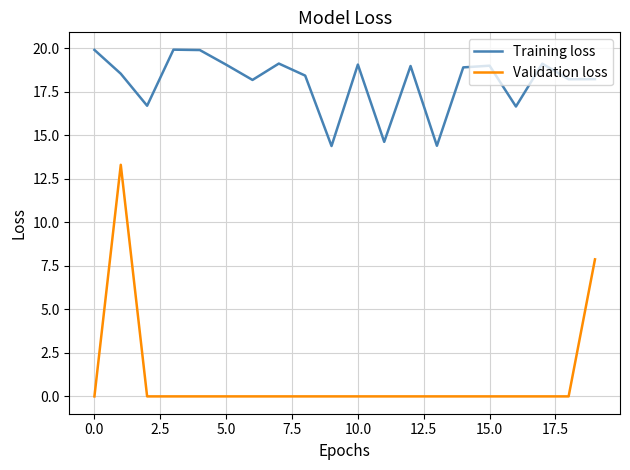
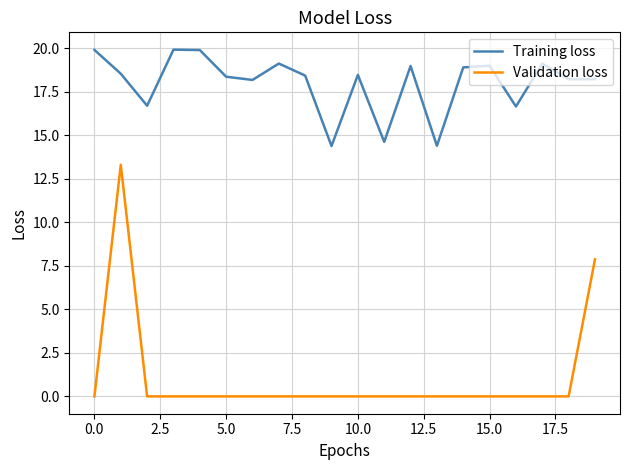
  {
    "Training loss": {
      "0.0": 19.9,
-     "5.0": 19.1,
-     "10.0": 19.1
+     "5.0": 18.4,
+     "10.0": 18.5
    },
    "Validation loss": {
      "0.0": 0.0,
      "5.0": 0.0,
      "10.0": 0.0,
      "15.0": 0.0
    }
  }
